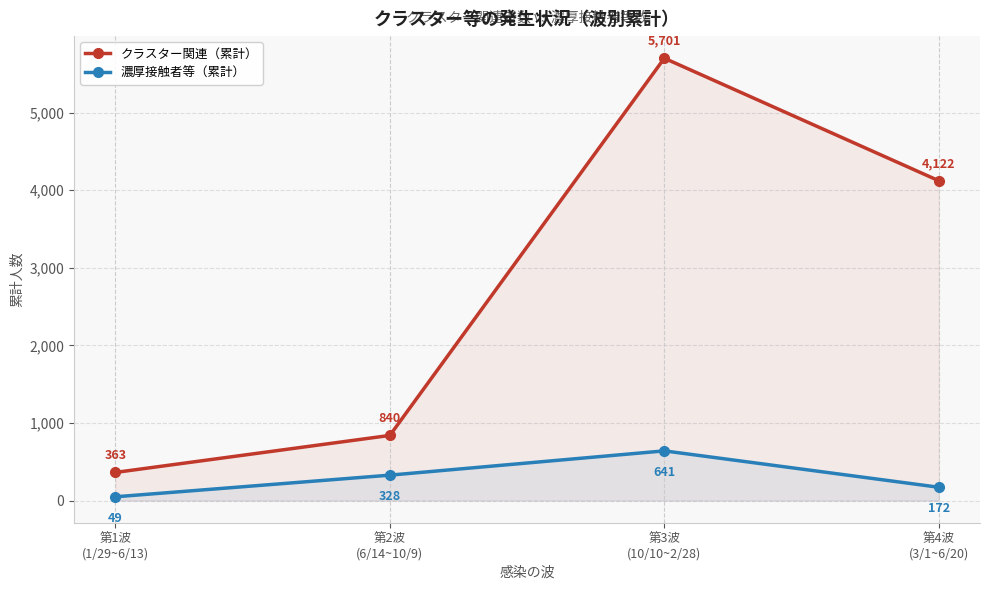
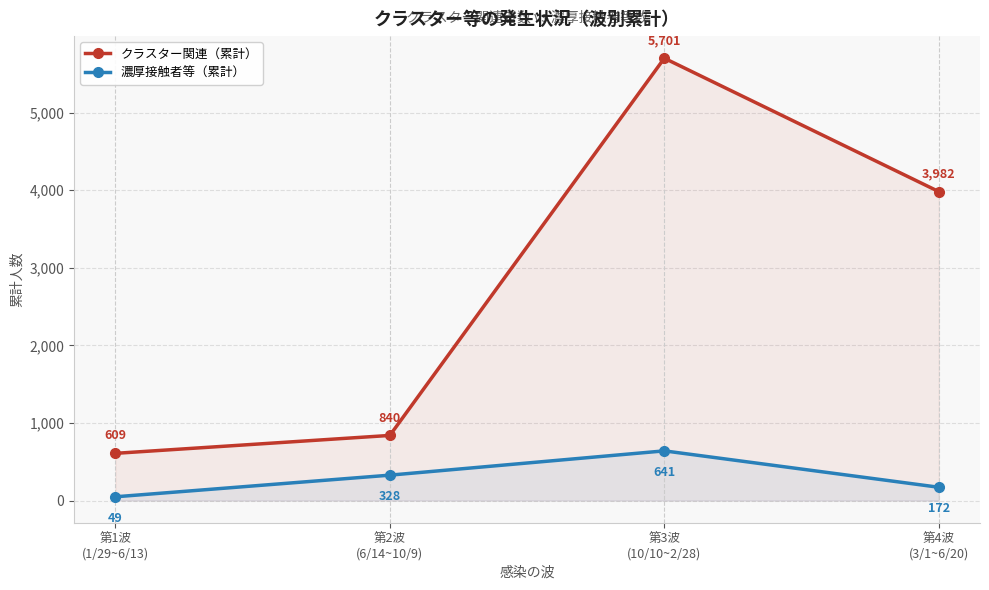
  {
    "クラスター関連（累計）": {
-     "第1波 (1/29~6/13)": "363",
+     "第1波 (1/29~6/13)": "609",
      "第2波 (6/14~10/9)": "840",
      "第3波 (10/10~2/28)": "5,701",
-     "第4波 (3/1~6/20)": "4,122"
+     "第4波 (3/1~6/20)": "3,982"
    },
    "濃厚接触者等（累計）": {
      "第1波 (1/29~6/13)": "49",
      "第2波 (6/14~10/9)": "328",
      "第3波 (10/10~2/28)": "641",
      "第4波 (3/1~6/20)": "172"
    }
  }
